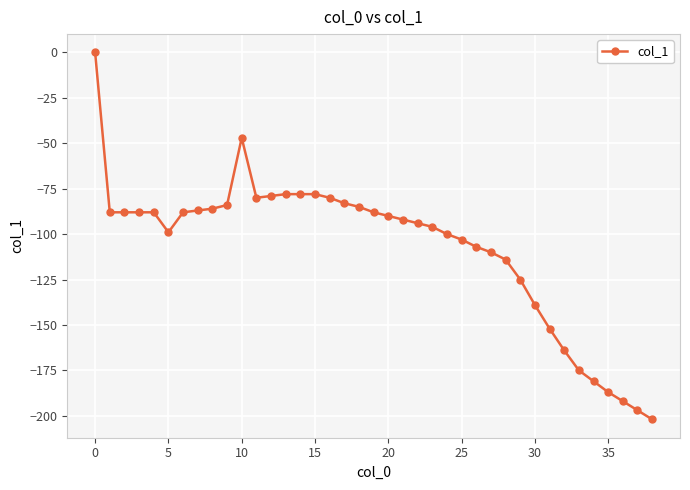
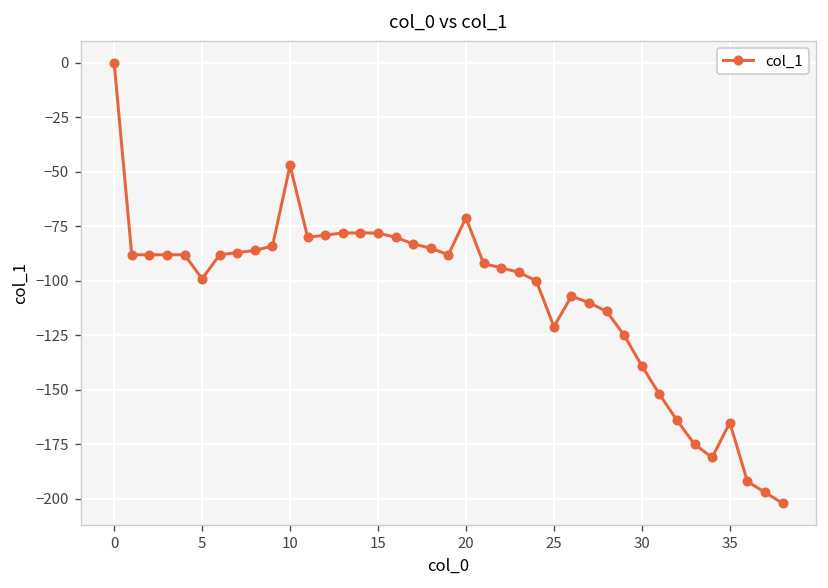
  {
    "0": 0,
    "5": -99,
    "10": -47,
    "15": -78,
-   "20": -90,
-   "25": -103,
+   "20": -71,
+   "25": -121,
    "30": -139,
-   "35": -187
+   "35": -165
  }
